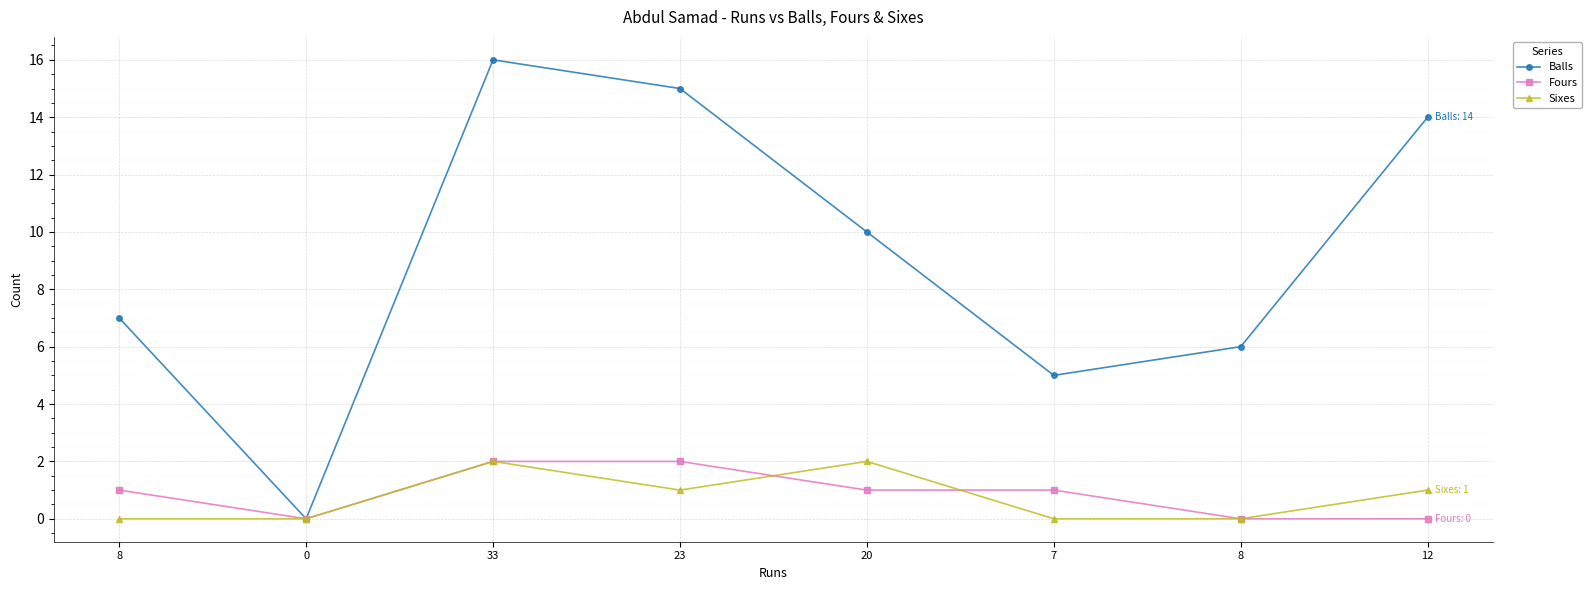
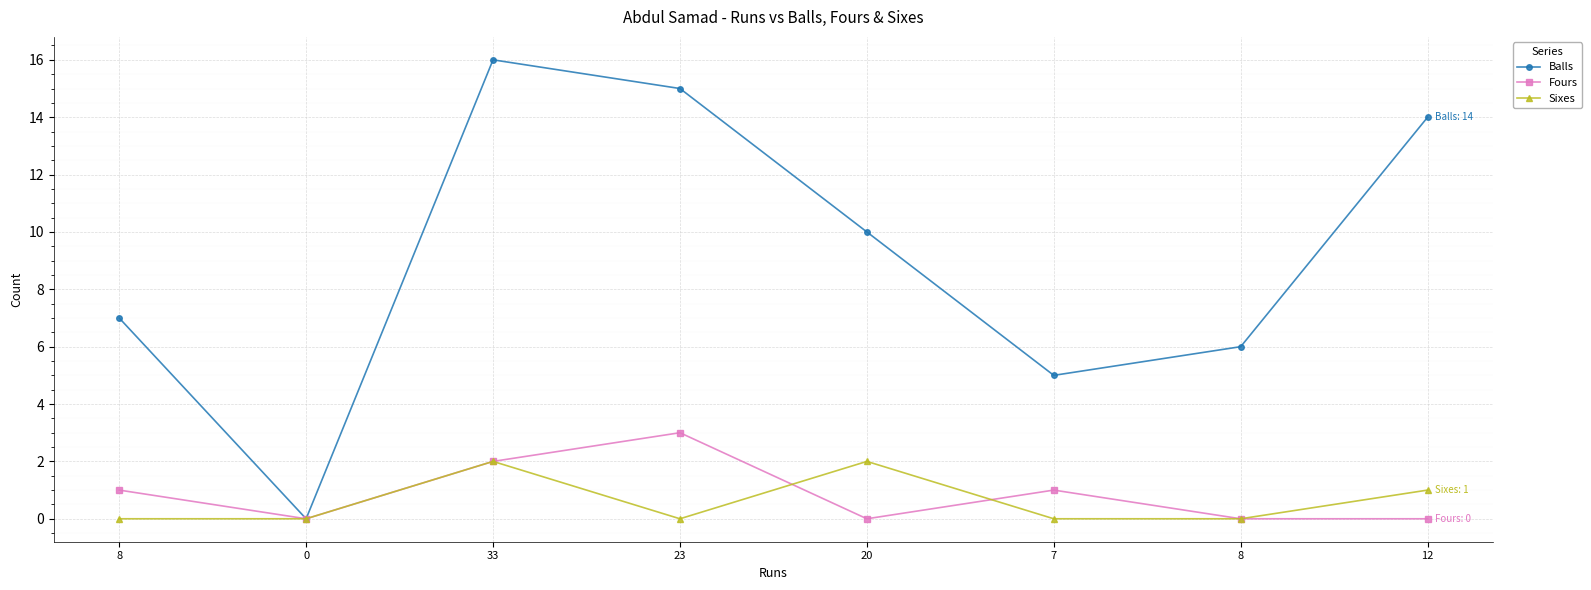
  {
    "Balls": {
      "12": 14
    },
    "Fours": {
-     "23": 2,
-     "20": 1,
+     "23": 3,
+     "20": 0,
      "7": 1
    },
    "Sixes": {
-     "23": 1,
+     "23": 0,
      "20": 2,
      "7": 0
    }
  }
